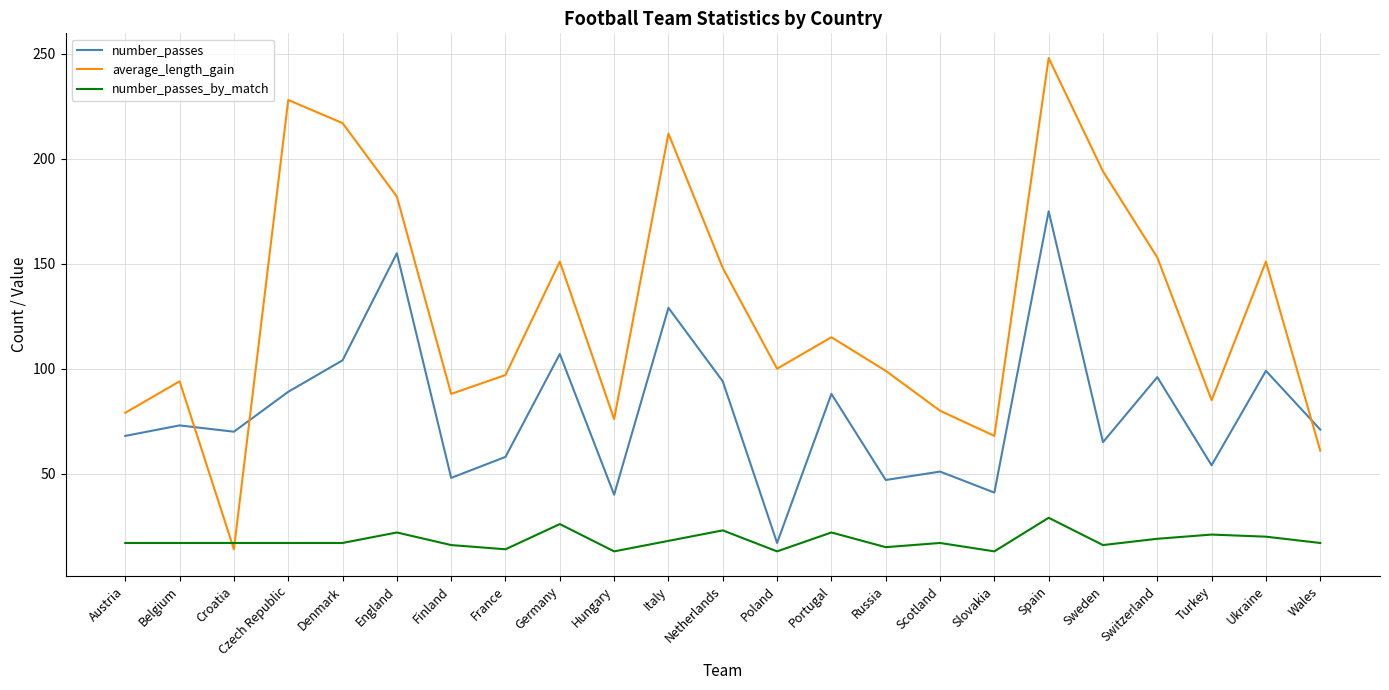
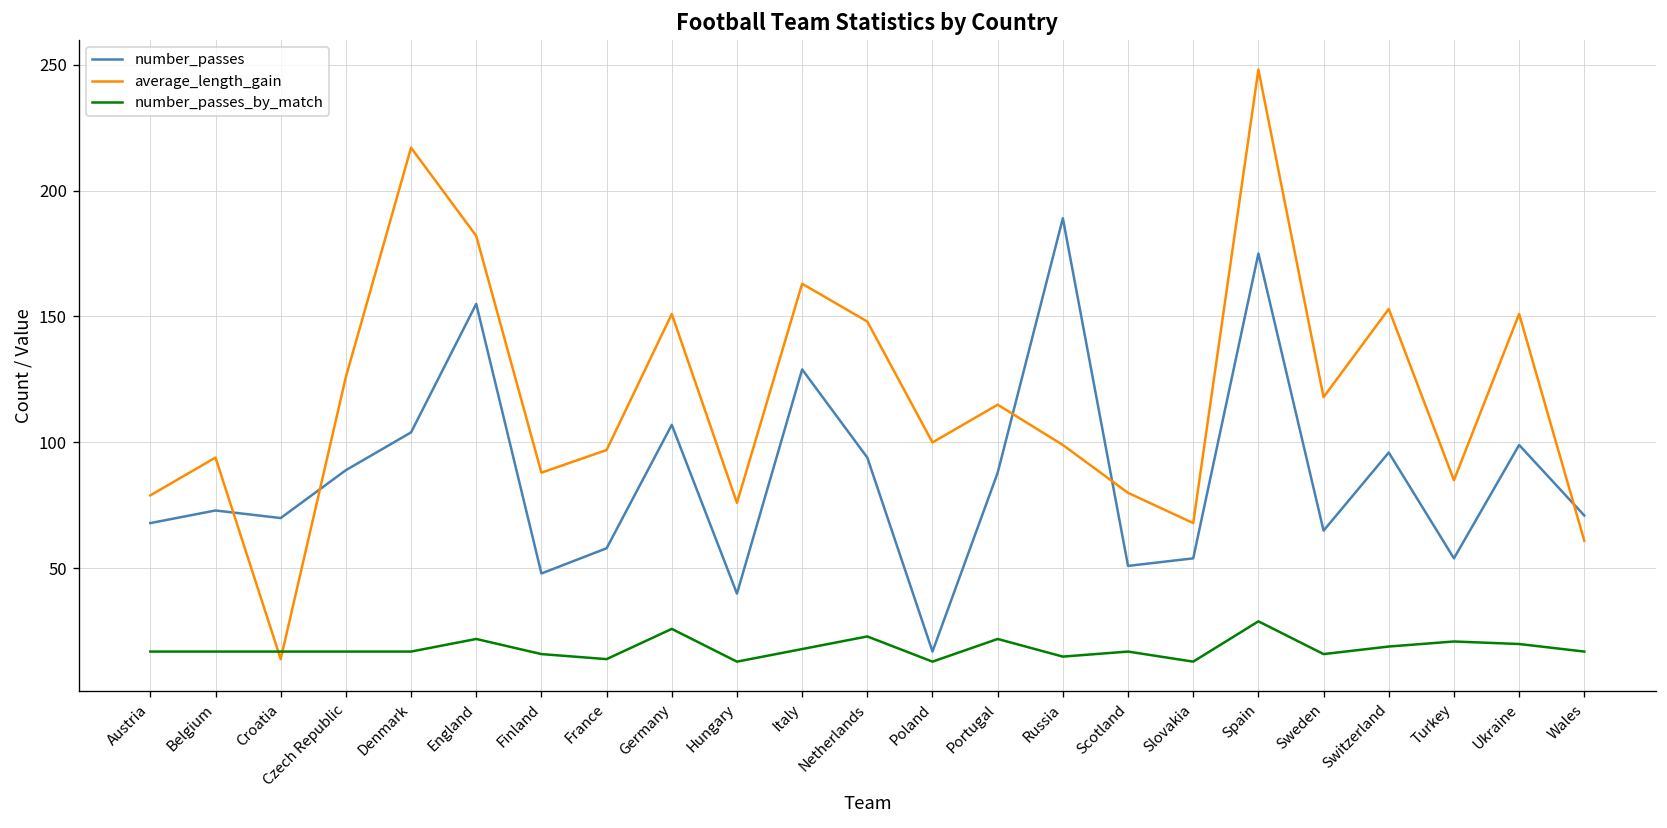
  {
    "number_passes": {
      "Austria": 68,
      "Belgium": 73,
      "Croatia": 70,
      "Czech Republic": 89,
      "Denmark": 104,
      "England": 155,
      "Finland": 48,
      "France": 58,
      "Germany": 107,
      "Hungary": 40,
      "Italy": 129,
      "Netherlands": 94,
      "Poland": 17,
      "Portugal": 88,
-     "Russia": 47,
+     "Russia": 189,
      "Scotland": 51,
-     "Slovakia": 41,
+     "Slovakia": 54,
      "Spain": 175,
      "Sweden": 65,
      "Switzerland": 96,
      "Turkey": 54,
      "Ukraine": 99,
      "Wales": 71
    },
    "average_length_gain": {
      "Austria": 79,
      "Belgium": 94,
      "Croatia": 14,
-     "Czech Republic": 228,
+     "Czech Republic": 126,
      "Denmark": 217,
      "England": 182,
      "Finland": 88,
      "France": 97,
      "Germany": 151,
      "Hungary": 76,
-     "Italy": 212,
+     "Italy": 163,
      "Netherlands": 148,
      "Poland": 100,
      "Portugal": 115,
      "Russia": 99,
      "Scotland": 80,
      "Slovakia": 68,
      "Spain": 248,
-     "Sweden": 194,
+     "Sweden": 118,
      "Switzerland": 153,
      "Turkey": 85,
      "Ukraine": 151,
      "Wales": 61
    },
    "number_passes_by_match": {
      "Austria": 17,
      "Belgium": 17,
      "Croatia": 17,
      "Czech Republic": 17,
      "Denmark": 17,
      "England": 22,
      "Finland": 16,
      "France": 14,
      "Germany": 26,
      "Hungary": 13,
      "Italy": 18,
      "Netherlands": 23,
      "Poland": 13,
      "Portugal": 22,
      "Russia": 15,
      "Scotland": 17,
      "Slovakia": 13,
      "Spain": 29,
      "Sweden": 16,
      "Switzerland": 19,
      "Turkey": 21,
      "Ukraine": 20,
      "Wales": 17
    }
  }
